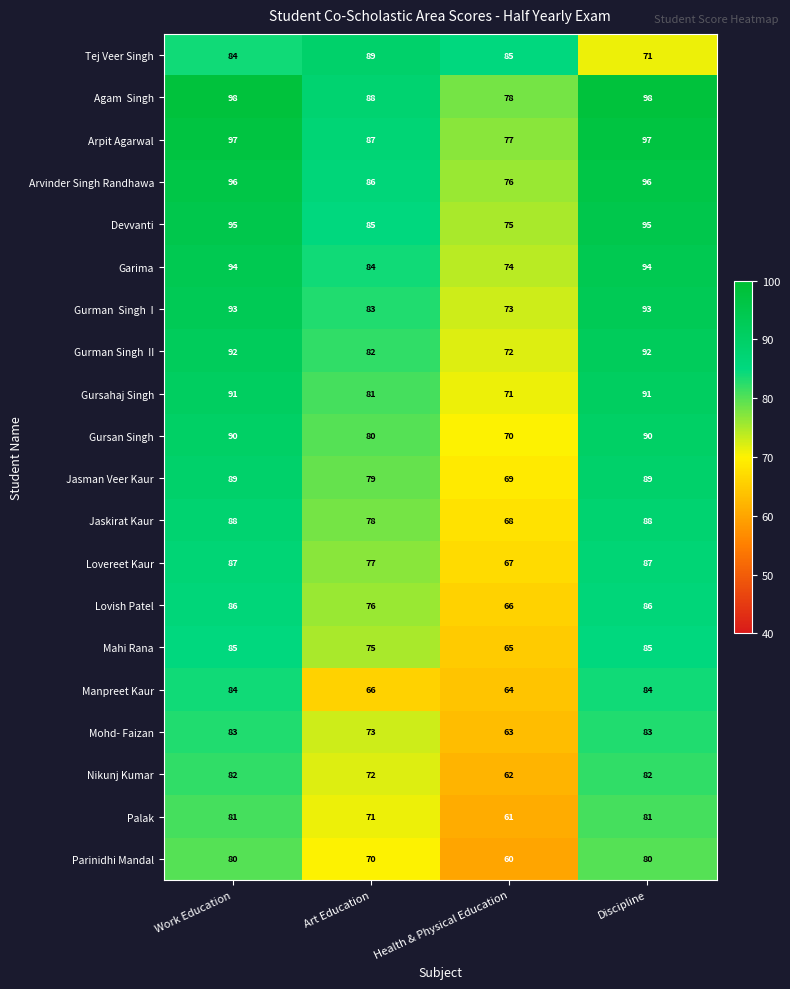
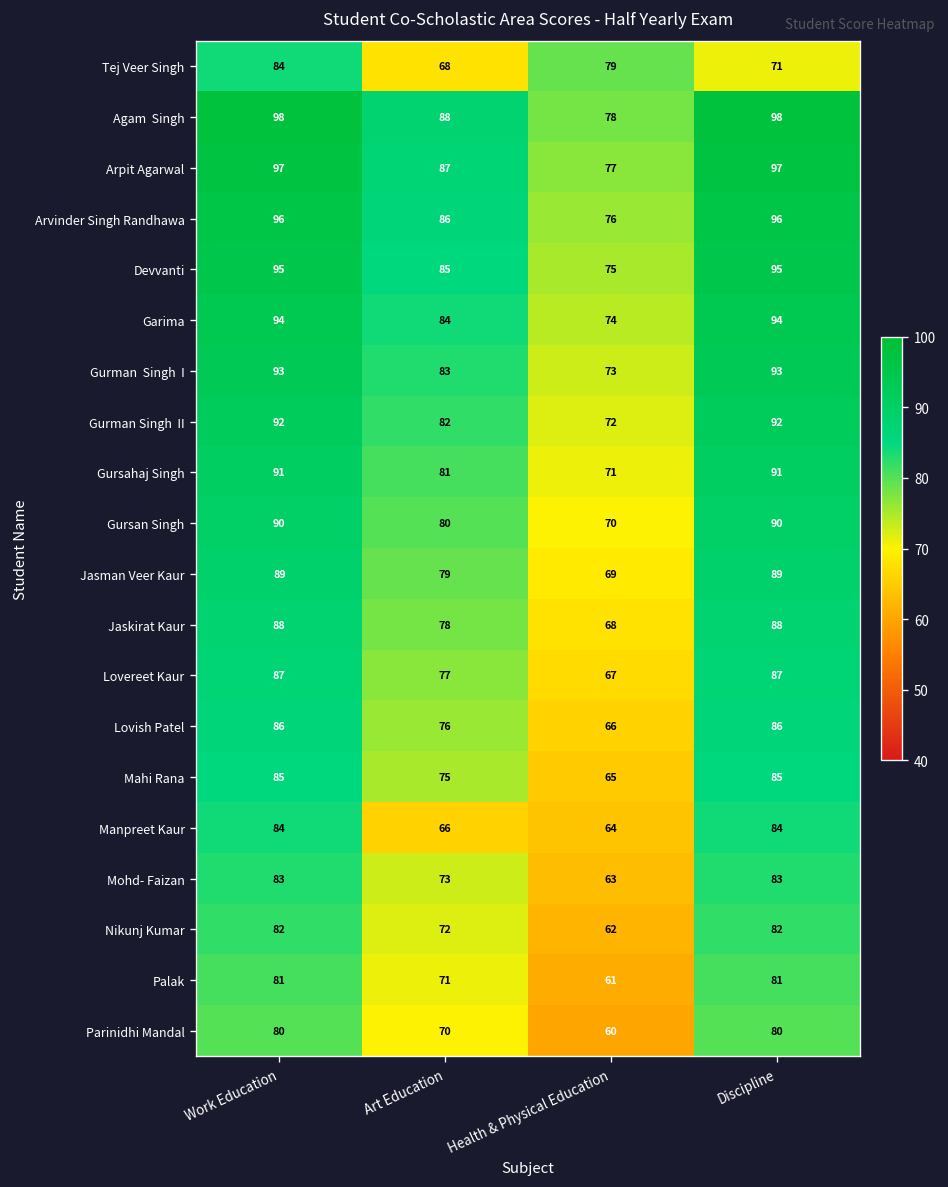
  {
    "Tej Veer Singh": {
      "Work Education": 84,
-     "Art Education": 89,
-     "Health & Physical Education": 85,
+     "Art Education": 68,
+     "Health & Physical Education": 79,
      "Discipline": 71
    },
    "Agam Singh": {
      "Work Education": 98,
      "Art Education": 88,
      "Health & Physical Education": 78,
      "Discipline": 98
    },
    "Arpit Agarwal": {
      "Work Education": 97,
      "Art Education": 87,
      "Health & Physical Education": 77,
      "Discipline": 97
    },
    "Arvinder Singh Randhawa": {
      "Work Education": 96,
      "Art Education": 86,
      "Health & Physical Education": 76,
      "Discipline": 96
    },
    "Devvanti": {
      "Work Education": 95,
      "Art Education": 85,
      "Health & Physical Education": 75,
      "Discipline": 95
    },
    "Garima": {
      "Work Education": 94,
      "Art Education": 84,
      "Health & Physical Education": 74,
      "Discipline": 94
    },
    "Gurman Singh I": {
      "Work Education": 93,
      "Art Education": 83,
      "Health & Physical Education": 73,
      "Discipline": 93
    },
    "Gurman Singh II": {
      "Work Education": 92,
      "Art Education": 82,
      "Health & Physical Education": 72,
      "Discipline": 92
    },
    "Gursahaj Singh": {
      "Work Education": 91,
      "Art Education": 81,
      "Health & Physical Education": 71,
      "Discipline": 91
    },
    "Gursan Singh": {
      "Work Education": 90,
      "Art Education": 80,
      "Health & Physical Education": 70,
      "Discipline": 90
    },
    "Jasman Veer Kaur": {
      "Work Education": 89,
      "Art Education": 79,
      "Health & Physical Education": 69,
      "Discipline": 89
    },
    "Jaskirat Kaur": {
      "Work Education": 88,
      "Art Education": 78,
      "Health & Physical Education": 68,
      "Discipline": 88
    },
    "Lovereet Kaur": {
      "Work Education": 87,
      "Art Education": 77,
      "Health & Physical Education": 67,
      "Discipline": 87
    },
    "Lovish Patel": {
      "Work Education": 86,
      "Art Education": 76,
      "Health & Physical Education": 66,
      "Discipline": 86
    },
    "Mahi Rana": {
      "Work Education": 85,
      "Art Education": 75,
      "Health & Physical Education": 65,
      "Discipline": 85
    },
    "Manpreet Kaur": {
      "Work Education": 84,
      "Art Education": 66,
      "Health & Physical Education": 64,
      "Discipline": 84
    },
    "Mohd- Faizan": {
      "Work Education": 83,
      "Art Education": 73,
      "Health & Physical Education": 63,
      "Discipline": 83
    },
    "Nikunj Kumar": {
      "Work Education": 82,
      "Art Education": 72,
      "Health & Physical Education": 62,
      "Discipline": 82
    },
    "Palak": {
      "Work Education": 81,
      "Art Education": 71,
      "Health & Physical Education": 61,
      "Discipline": 81
    },
    "Parinidhi Mandal": {
      "Work Education": 80,
      "Art Education": 70,
      "Health & Physical Education": 60,
      "Discipline": 80
    }
  }
